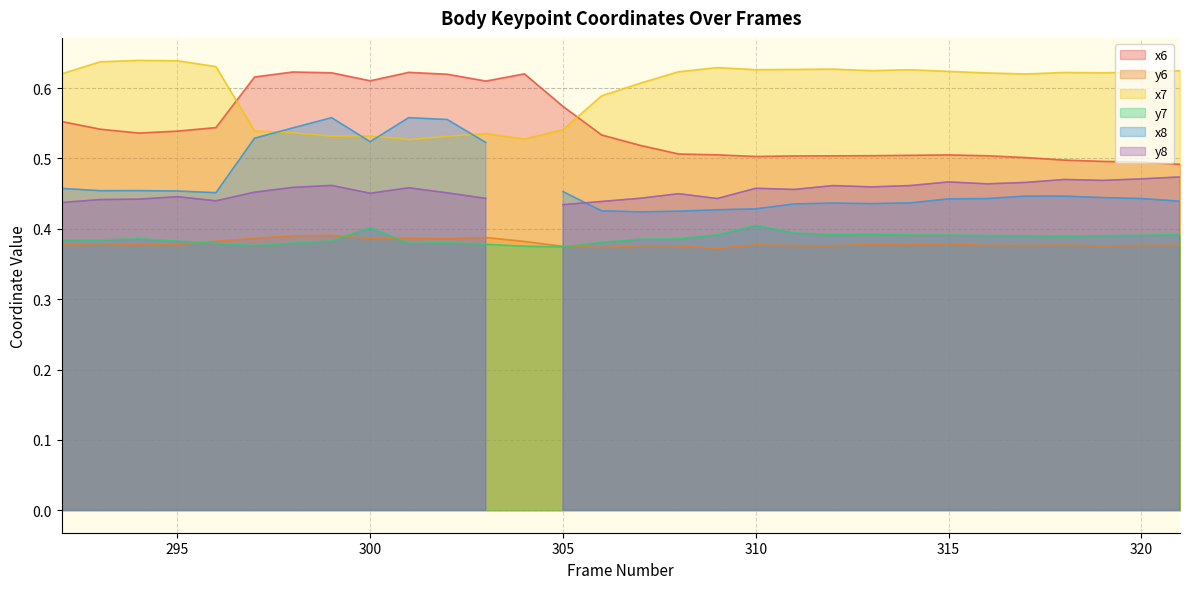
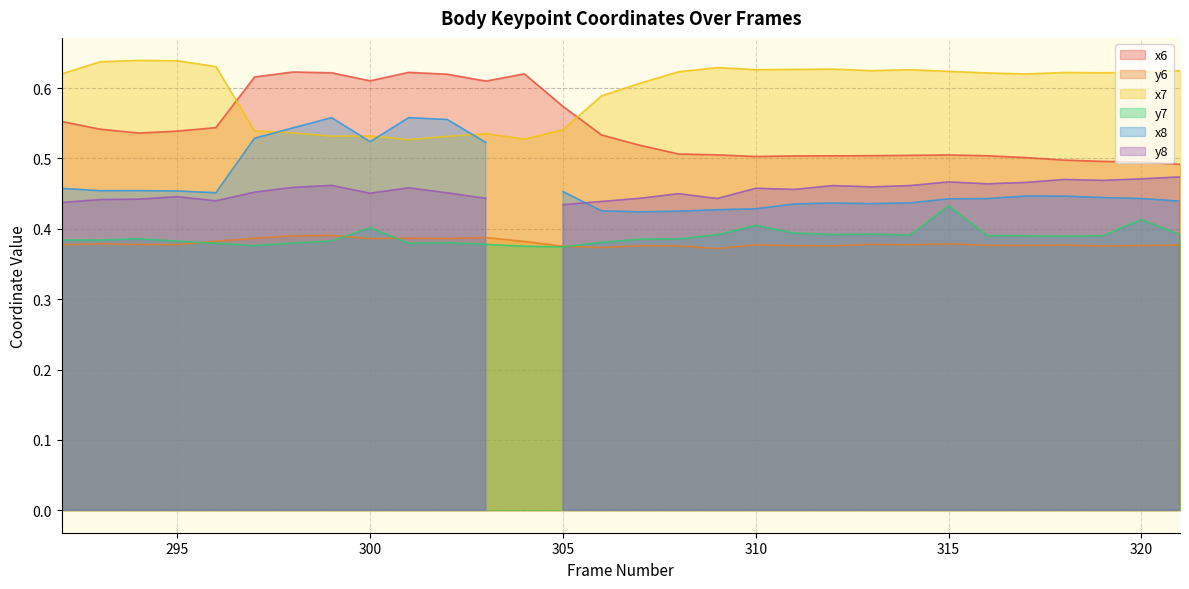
  {
    "y7": {
      "295": 0.38,
      "300": 0.40,
      "310": 0.40,
-     "315": 0.39,
-     "320": 0.39
+     "315": 0.43,
+     "320": 0.41
    }
  }
